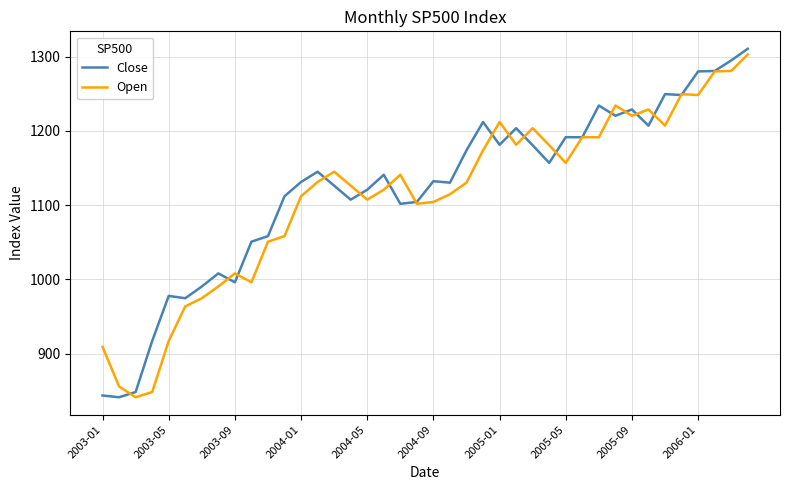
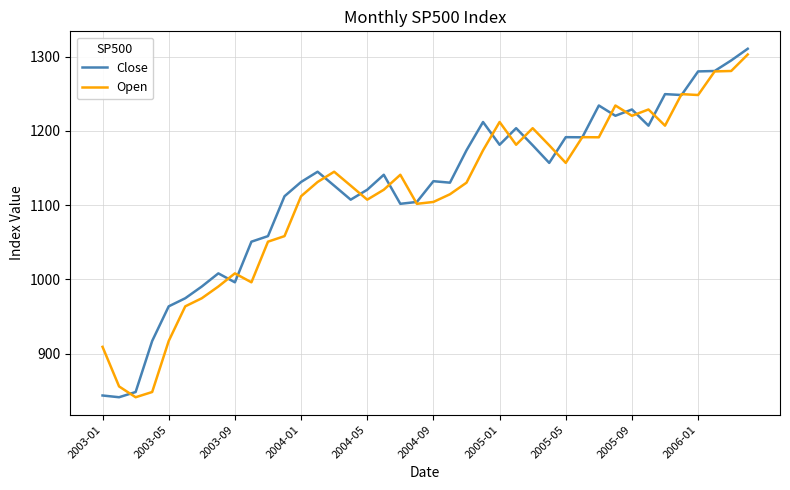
  {
    "Close": {
      "2003-01": 840,
-     "2003-05": 980,
+     "2003-05": 960,
      "2003-09": 1000,
      "2004-01": 1130,
      "2004-05": 1120,
      "2004-09": 1130,
      "2005-01": 1180,
      "2005-05": 1190,
      "2005-09": 1230,
      "2006-01": 1280
    },
    "Open": {
      "2003-01": 910,
      "2003-05": 920,
      "2003-09": 1010,
      "2004-01": 1110,
      "2004-05": 1110,
      "2004-09": 1100,
      "2005-01": 1210,
      "2005-05": 1160,
      "2005-09": 1220,
      "2006-01": 1250
    }
  }
